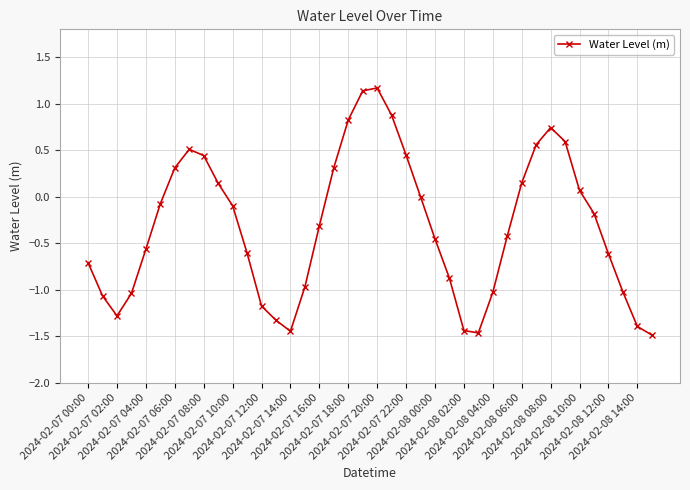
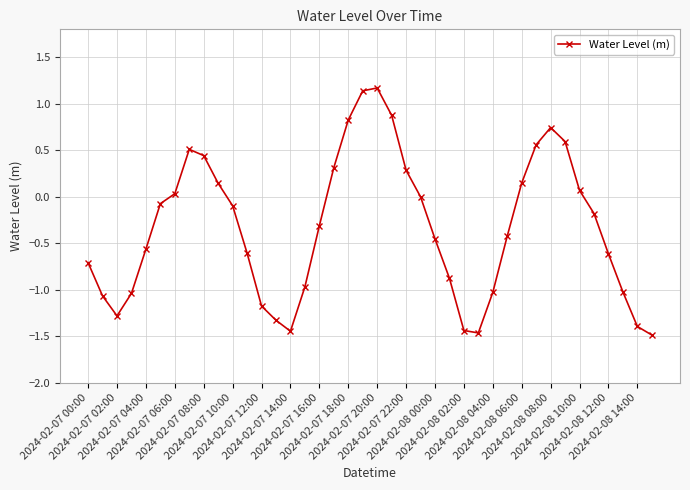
  {
    "2024-02-07 00:00": -0.7,
    "2024-02-07 02:00": -1.3,
    "2024-02-07 04:00": -0.6,
-   "2024-02-07 06:00": 0.3,
+   "2024-02-07 06:00": 0.0,
    "2024-02-07 08:00": 0.4,
    "2024-02-07 10:00": -0.1,
    "2024-02-07 12:00": -1.2,
    "2024-02-07 14:00": -1.4,
    "2024-02-07 16:00": -0.3,
    "2024-02-07 18:00": 0.8,
    "2024-02-07 20:00": 1.2,
-   "2024-02-07 22:00": 0.4,
+   "2024-02-07 22:00": 0.3,
    "2024-02-08 00:00": -0.5,
    "2024-02-08 02:00": -1.4,
    "2024-02-08 04:00": -1.0,
    "2024-02-08 06:00": 0.1,
    "2024-02-08 08:00": 0.7,
    "2024-02-08 10:00": 0.1,
    "2024-02-08 12:00": -0.6,
    "2024-02-08 14:00": -1.4
  }
